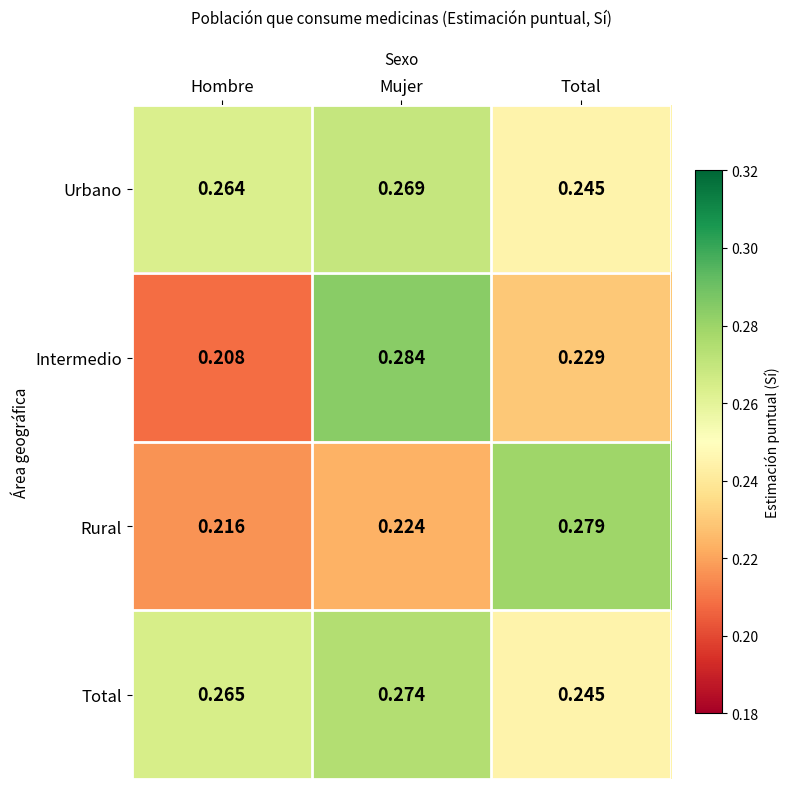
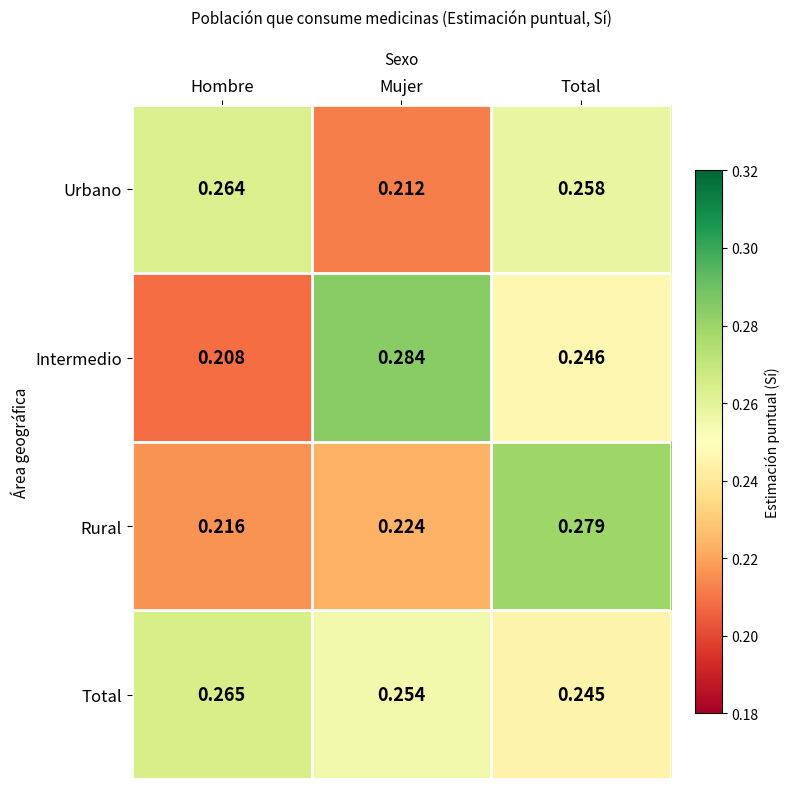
  {
    "Urbano": {
      "Hombre": 0.264,
-     "Mujer": 0.269,
-     "Total": 0.245
+     "Mujer": 0.212,
+     "Total": 0.258
    },
    "Intermedio": {
      "Hombre": 0.208,
      "Mujer": 0.284,
-     "Total": 0.229
+     "Total": 0.246
    },
    "Rural": {
      "Hombre": 0.216,
      "Mujer": 0.224,
      "Total": 0.279
    },
    "Total": {
      "Hombre": 0.265,
-     "Mujer": 0.274,
+     "Mujer": 0.254,
      "Total": 0.245
    }
  }
